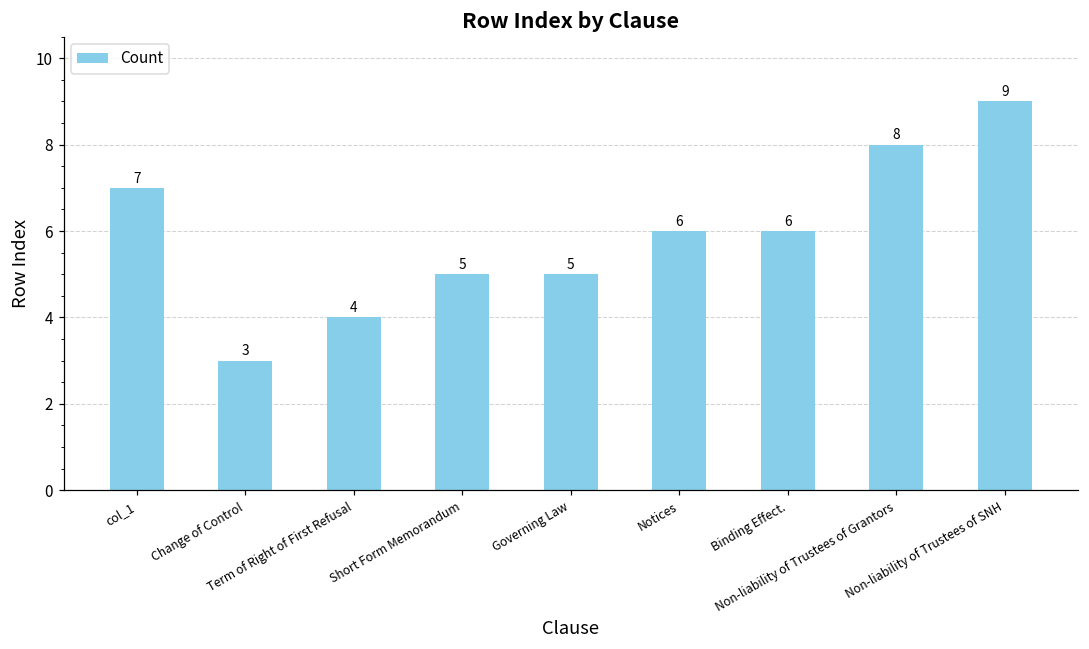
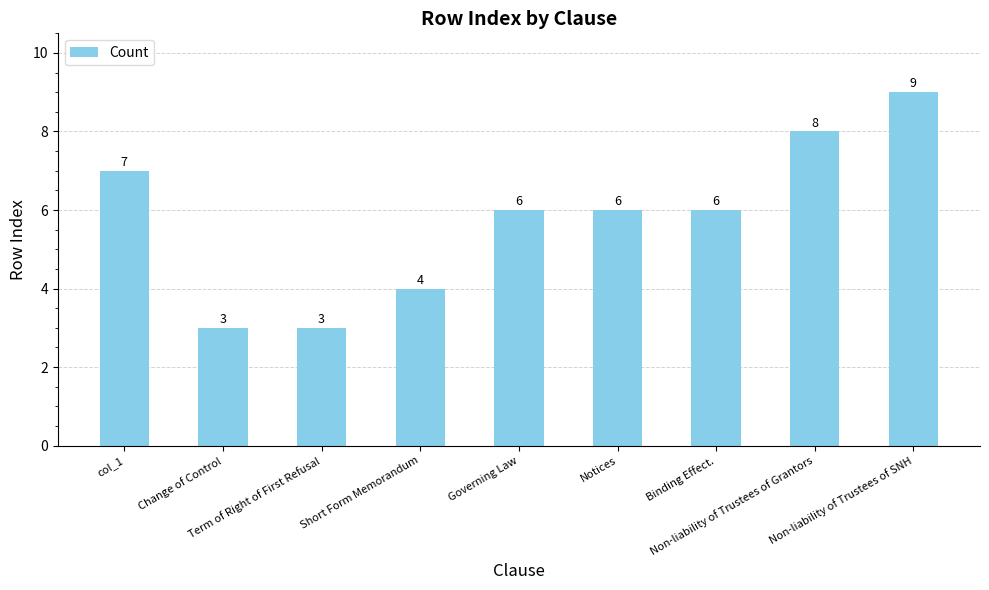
  {
    "col_1": 7,
    "Change of Control": 3,
-   "Term of Right of First Refusal": 4,
-   "Short Form Memorandum": 5,
-   "Governing Law": 5,
+   "Term of Right of First Refusal": 3,
+   "Short Form Memorandum": 4,
+   "Governing Law": 6,
    "Notices": 6,
    "Binding Effect.": 6,
    "Non-liability of Trustees of Grantors": 8,
    "Non-liability of Trustees of SNH": 9
  }
